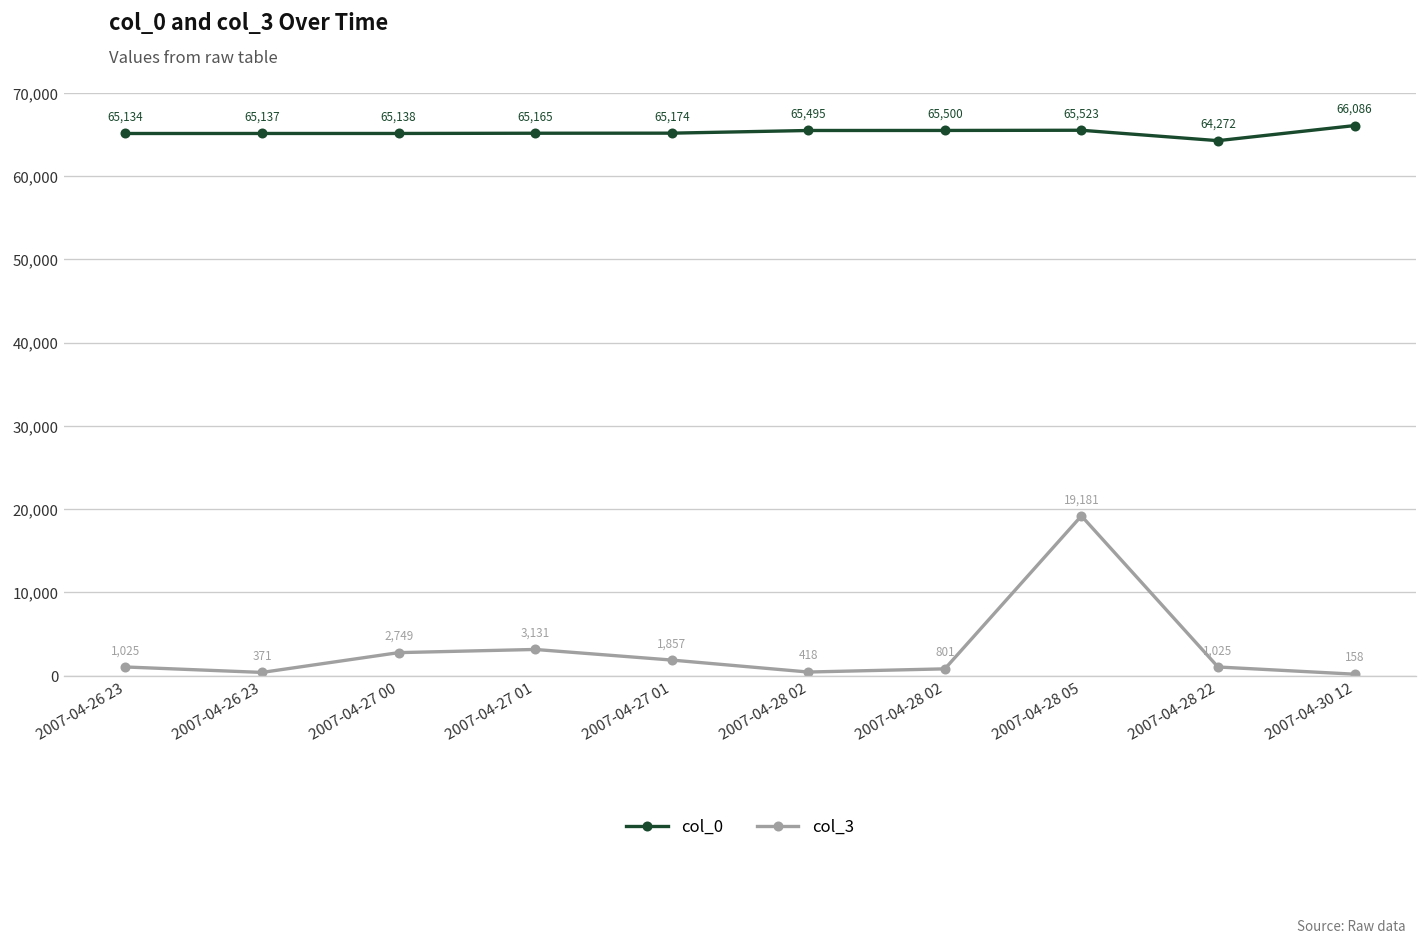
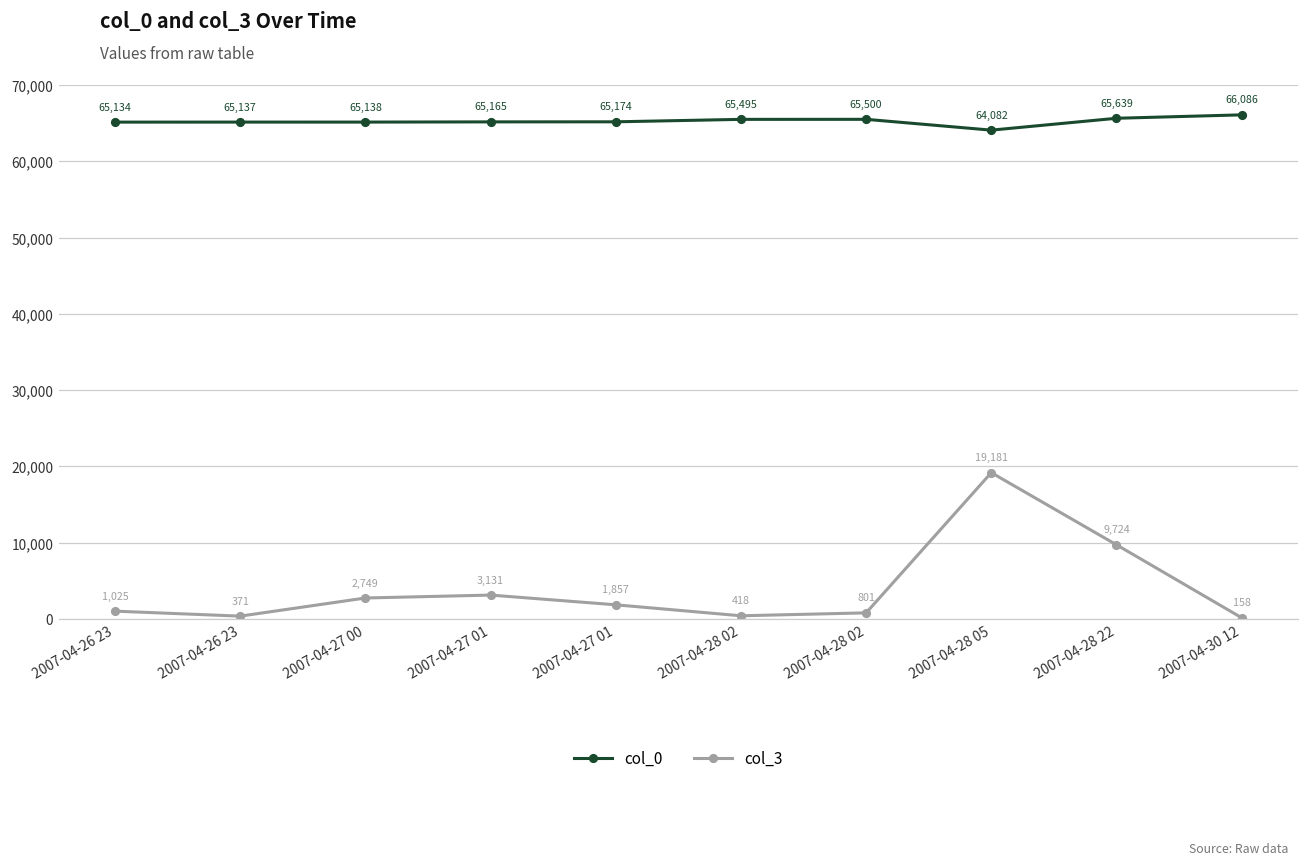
  {
    "col_0": {
      "2007-04-27 00": "65,138",
-     "2007-04-28 05": "65,523",
-     "2007-04-28 22": "64,272",
+     "2007-04-28 05": "64,082",
+     "2007-04-28 22": "65,639",
      "2007-04-30 12": "66,086"
    },
    "col_3": {
      "2007-04-27 00": "2,749",
      "2007-04-28 05": "19,181",
-     "2007-04-28 22": "1,025",
+     "2007-04-28 22": "9,724",
      "2007-04-30 12": "158"
    }
  }
